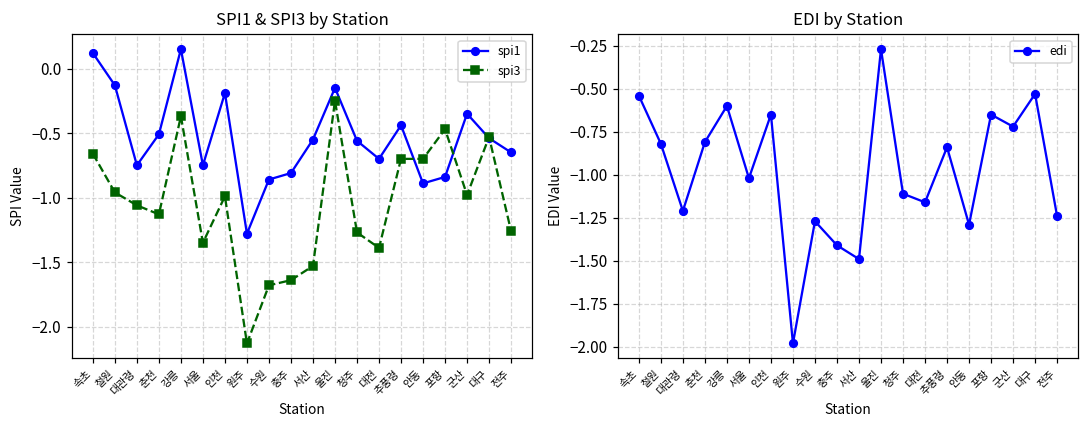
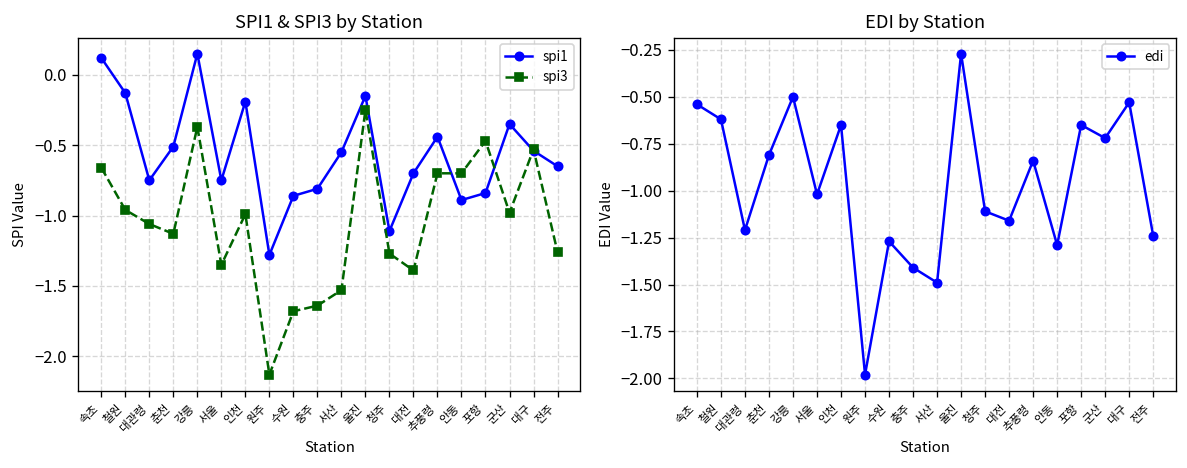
  {
    "SPI1 & SPI3 by Station": {
      "spi1": {
        "속초": 0.12,
        "철원": -0.13,
        "대관령": -0.75,
        "춘천": -0.51,
        "강릉": 0.15,
        "서울": -0.75,
        "인천": -0.19,
        "원주": -1.28,
        "수원": -0.86,
        "충주": -0.81,
        "서산": -0.55,
        "울진": -0.15,
-       "청주": -0.56,
+       "청주": -1.11,
        "대전": -0.70,
        "추풍령": -0.44,
        "안동": -0.89,
        "포항": -0.84,
        "군산": -0.35,
        "전주": -0.65
      },
      "spi3": {
        "속초": -0.66,
        "철원": -0.96,
        "대관령": -1.06,
        "춘천": -1.13,
        "강릉": -0.37,
        "서울": -1.35,
        "인천": -0.99,
        "원주": -2.13,
        "수원": -1.68,
        "충주": -1.64,
        "서산": -1.53,
        "울진": -0.25,
        "청주": -1.27,
        "대전": -1.39,
        "추풍령": -0.70,
        "안동": -0.70,
        "포항": -0.47,
        "군산": -0.98,
        "전주": -1.26
      }
    },
    "EDI by Station": {
      "속초": -0.54,
-     "철원": -0.82,
+     "철원": -0.62,
      "대관령": -1.21,
      "춘천": -0.81,
-     "강릉": -0.6,
+     "강릉": -0.5,
      "서울": -1.02,
      "인천": -0.65,
      "원주": -1.98,
      "수원": -1.27,
      "충주": -1.41,
      "서산": -1.49,
      "울진": -0.27,
      "청주": -1.11,
      "대전": -1.16,
      "추풍령": -0.84,
      "안동": -1.29,
      "포항": -0.65,
      "군산": -0.72,
      "대구": -0.53,
      "전주": -1.24
    }
  }
